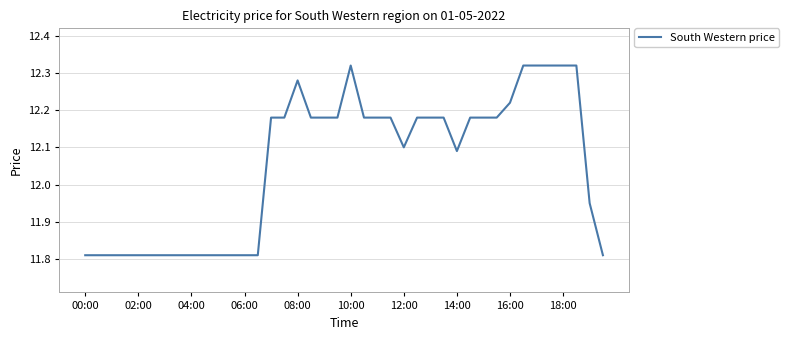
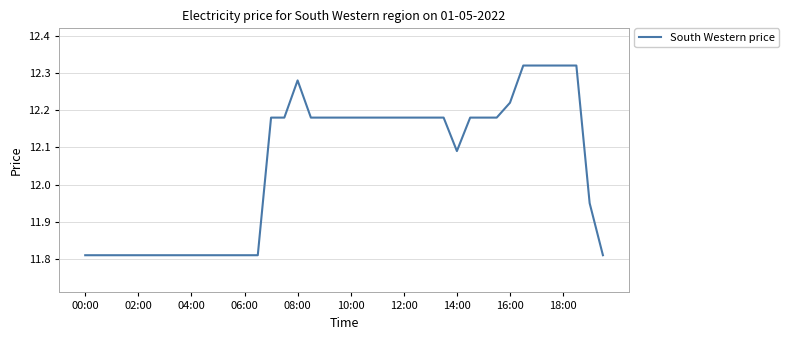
  {
    "00:00": 11.81,
    "02:00": 11.81,
    "04:00": 11.81,
    "06:00": 11.81,
    "08:00": 12.28,
-   "10:00": 12.32,
-   "12:00": 12.10,
+   "10:00": 12.18,
+   "12:00": 12.18,
    "14:00": 12.09,
    "16:00": 12.22,
    "18:00": 12.32
  }
